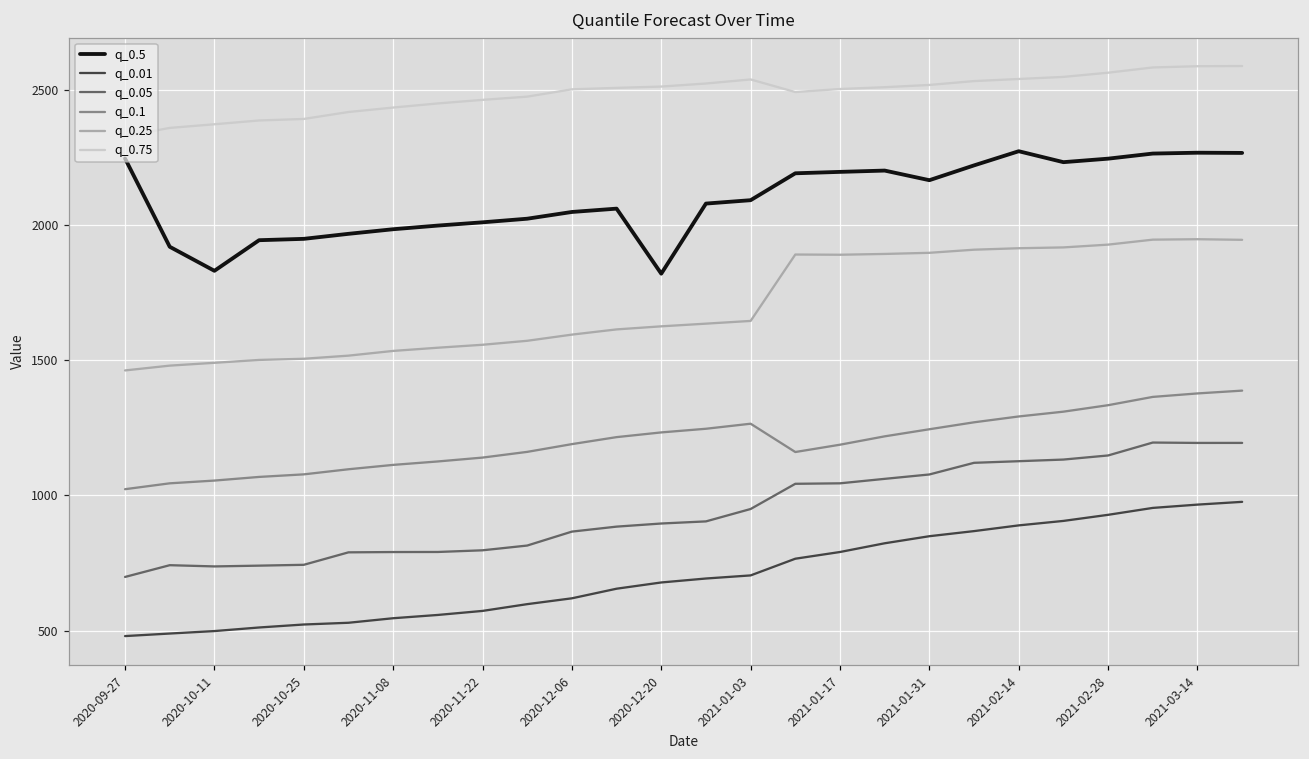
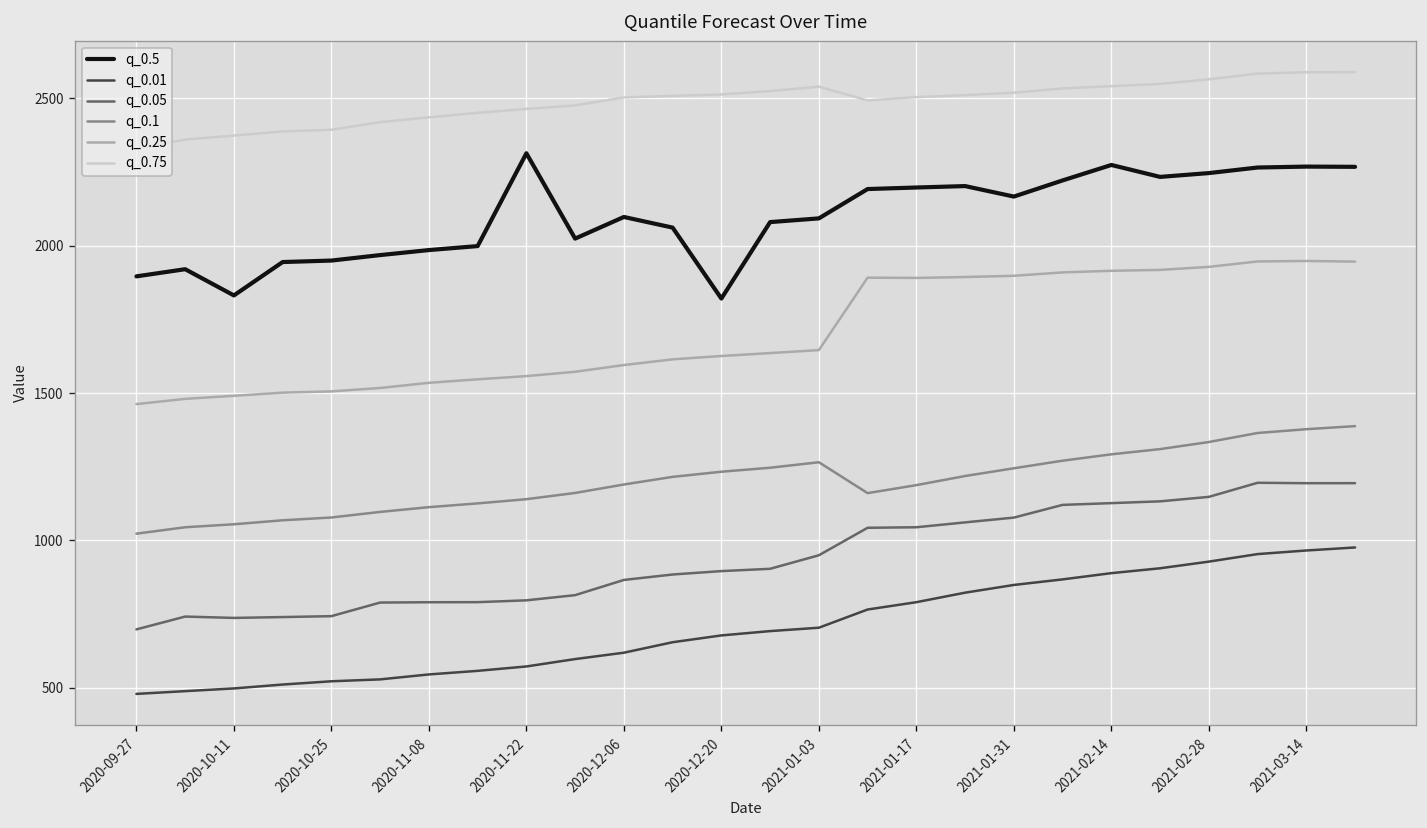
  {
    "q_0.5": {
-     "2020-09-27": 2250,
+     "2020-09-27": 1900,
      "2020-10-11": 1830,
      "2020-10-25": 1950,
      "2020-11-08": 1980,
-     "2020-11-22": 2010,
-     "2020-12-06": 2050,
+     "2020-11-22": 2310,
+     "2020-12-06": 2100,
      "2020-12-20": 1820,
      "2021-01-03": 2090,
      "2021-01-17": 2200,
      "2021-01-31": 2170,
      "2021-02-14": 2270,
      "2021-02-28": 2250,
      "2021-03-14": 2270
    }
  }
